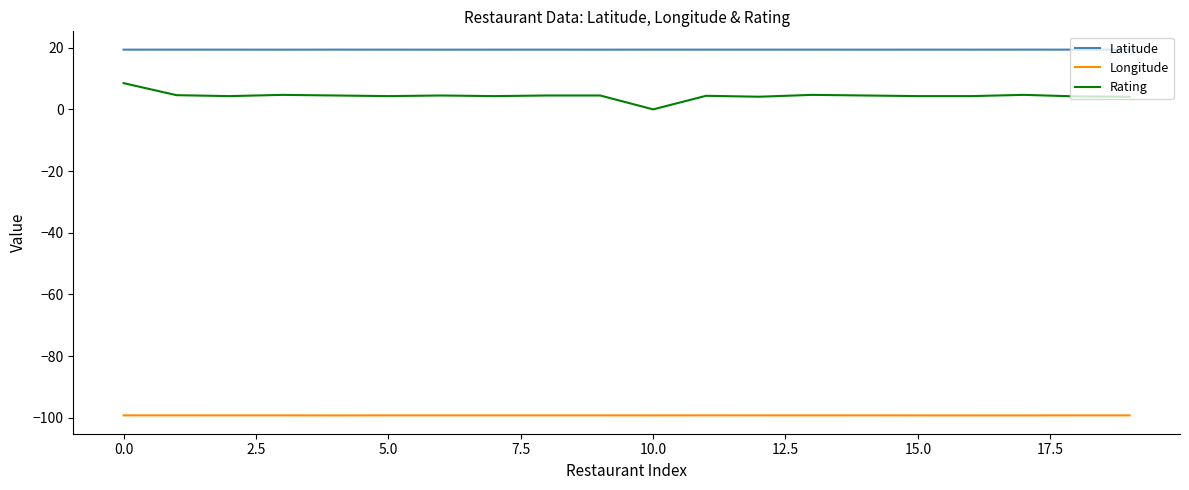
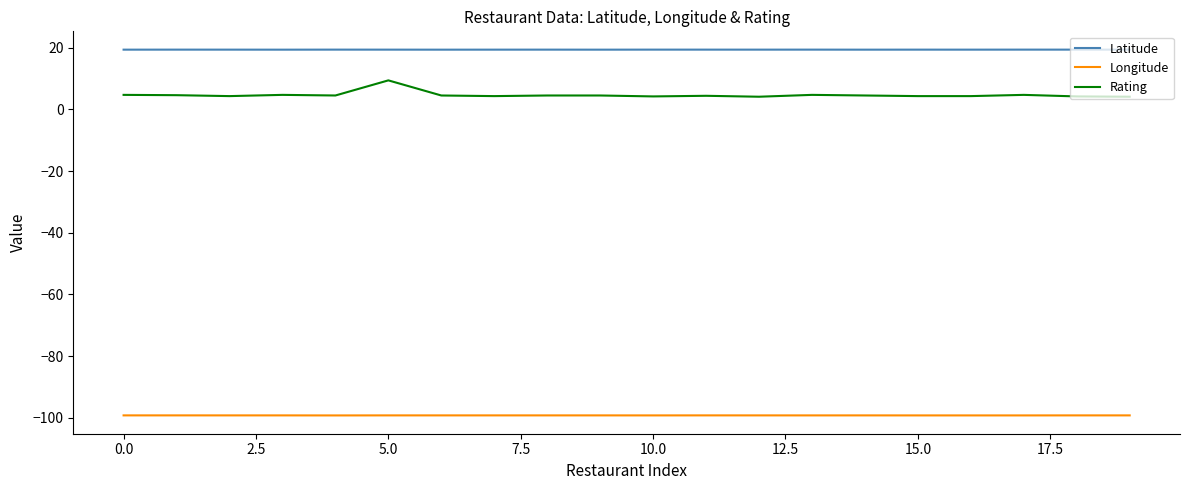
  {
    "Latitude": {
      "0.0": 19,
      "5.0": 19,
      "10.0": 19,
      "15.0": 19
    },
    "Longitude": {
      "0.0": -99,
      "5.0": -99,
      "10.0": -99,
      "15.0": -99
    },
    "Rating": {
-     "0.0": 9,
-     "5.0": 4,
-     "10.0": 0,
+     "0.0": 5,
+     "5.0": 9,
+     "10.0": 4,
      "15.0": 4
    }
  }
